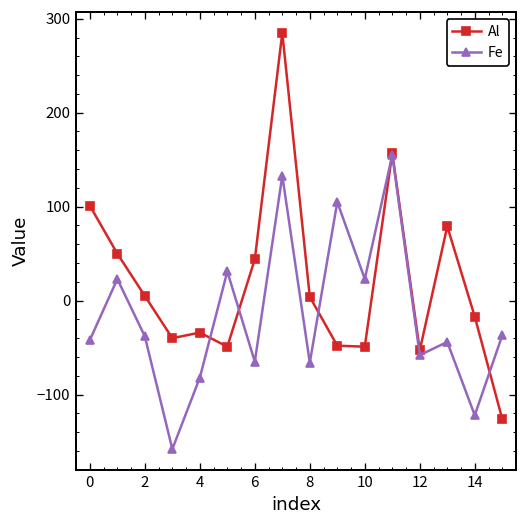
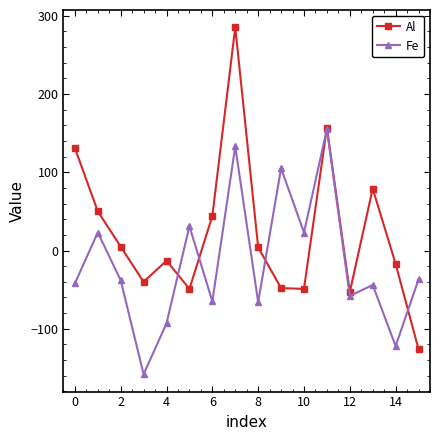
  {
    "Al": {
-     "0": 100,
+     "0": 130,
      "2": 10,
-     "4": -30,
+     "4": -10,
      "6": 40,
      "8": 0,
      "10": -50,
      "12": -50,
      "14": -20
    },
    "Fe": {
      "0": -40,
      "2": -40,
-     "4": -80,
+     "4": -90,
      "6": -70,
      "8": -70,
      "10": 20,
      "12": -60,
      "14": -120
    }
  }
